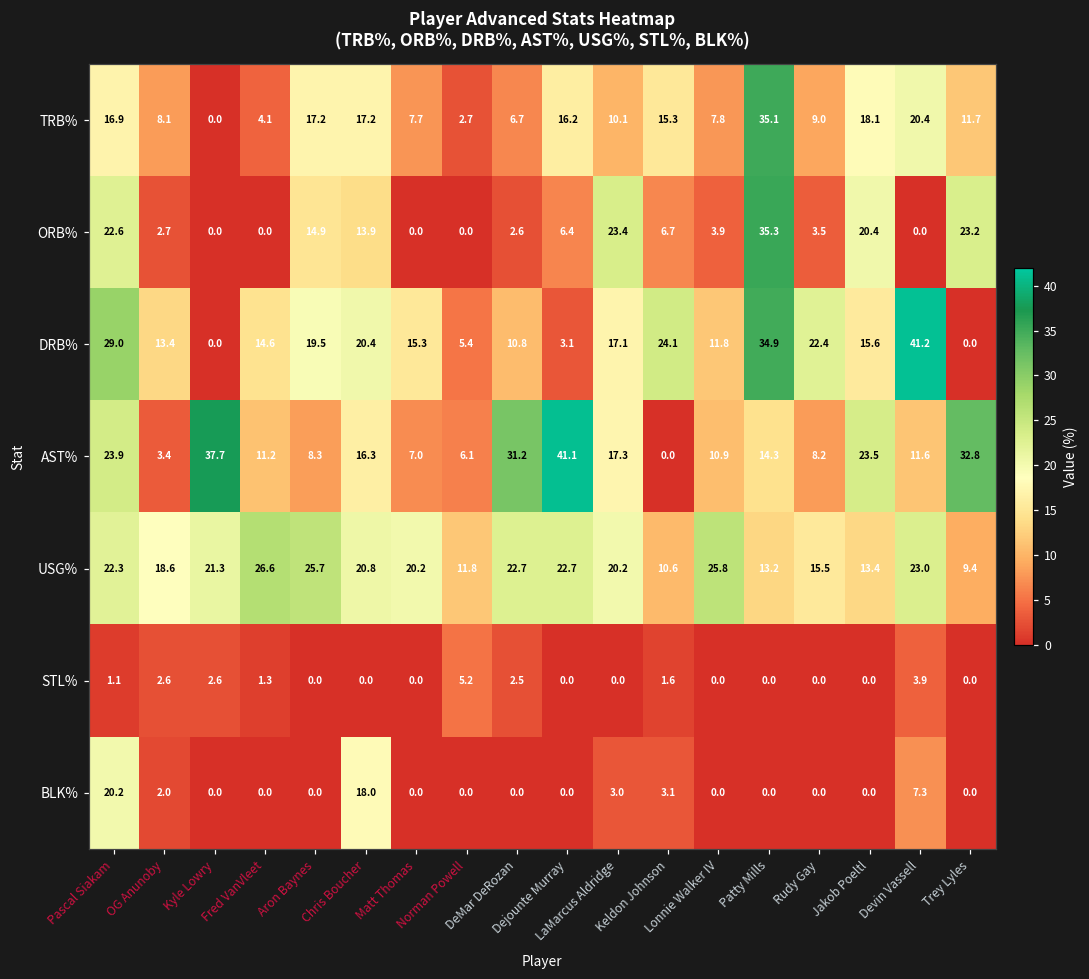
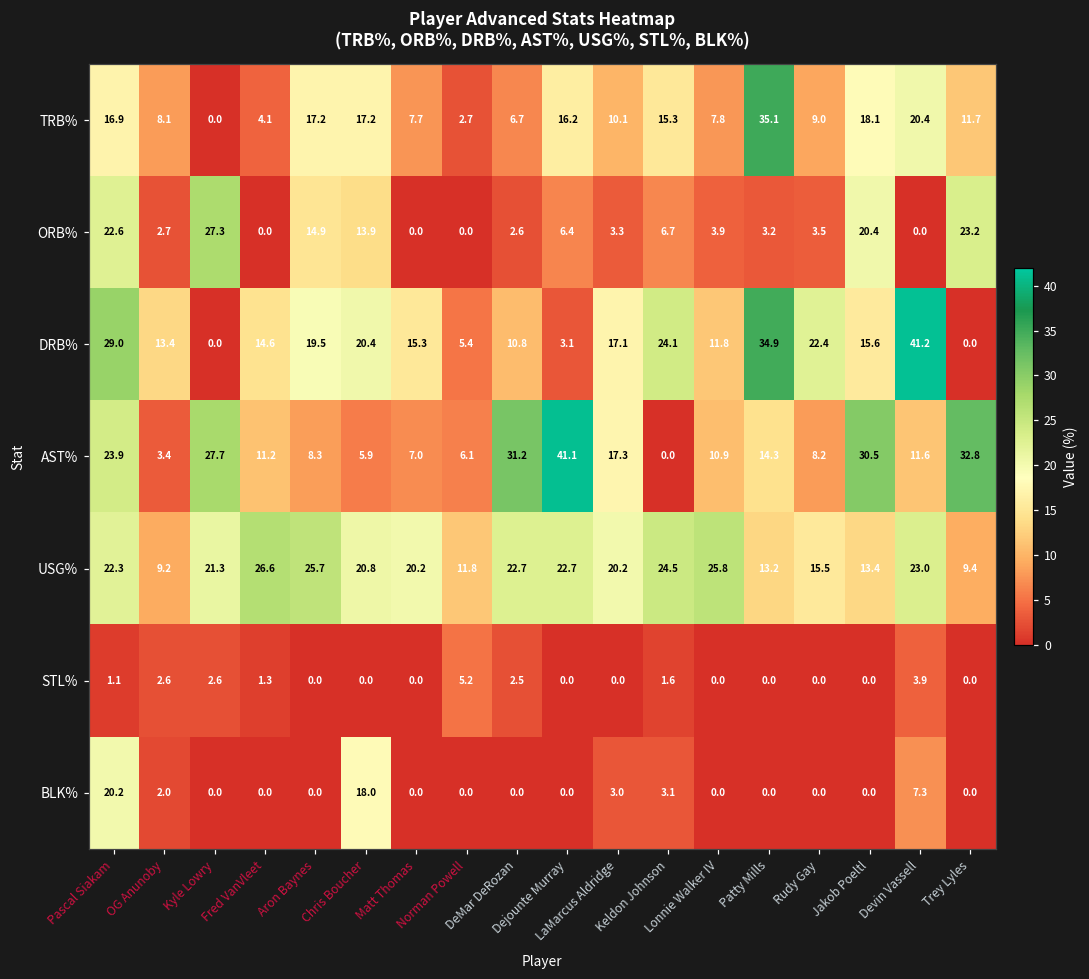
  {
    "TRB%": {
      "Pascal Siakam": 16.9,
      "OG Anunoby": 8.1,
      "Kyle Lowry": 0.0,
      "Fred VanVleet": 4.1,
      "Aron Baynes": 17.2,
      "Chris Boucher": 17.2,
      "Matt Thomas": 7.7,
      "Norman Powell": 2.7,
      "DeMar DeRozan": 6.7,
      "Dejounte Murray": 16.2,
      "LaMarcus Aldridge": 10.1,
      "Keldon Johnson": 15.3,
      "Lonnie Walker IV": 7.8,
      "Patty Mills": 35.1,
      "Rudy Gay": 9.0,
      "Jakob Poeltl": 18.1,
      "Devin Vassell": 20.4,
      "Trey Lyles": 11.7
    },
    "ORB%": {
      "Pascal Siakam": 22.6,
      "OG Anunoby": 2.7,
-     "Kyle Lowry": 0.0,
+     "Kyle Lowry": 27.3,
      "Fred VanVleet": 0.0,
      "Aron Baynes": 14.9,
      "Chris Boucher": 13.9,
      "Matt Thomas": 0.0,
      "Norman Powell": 0.0,
      "DeMar DeRozan": 2.6,
      "Dejounte Murray": 6.4,
-     "LaMarcus Aldridge": 23.4,
+     "LaMarcus Aldridge": 3.3,
      "Keldon Johnson": 6.7,
      "Lonnie Walker IV": 3.9,
-     "Patty Mills": 35.3,
+     "Patty Mills": 3.2,
      "Rudy Gay": 3.5,
      "Jakob Poeltl": 20.4,
      "Devin Vassell": 0.0,
      "Trey Lyles": 23.2
    },
    "DRB%": {
      "Pascal Siakam": 29.0,
      "OG Anunoby": 13.4,
      "Kyle Lowry": 0.0,
      "Fred VanVleet": 14.6,
      "Aron Baynes": 19.5,
      "Chris Boucher": 20.4,
      "Matt Thomas": 15.3,
      "Norman Powell": 5.4,
      "DeMar DeRozan": 10.8,
      "Dejounte Murray": 3.1,
      "LaMarcus Aldridge": 17.1,
      "Keldon Johnson": 24.1,
      "Lonnie Walker IV": 11.8,
      "Patty Mills": 34.9,
      "Rudy Gay": 22.4,
      "Jakob Poeltl": 15.6,
      "Devin Vassell": 41.2,
      "Trey Lyles": 0.0
    },
    "AST%": {
      "Pascal Siakam": 23.9,
      "OG Anunoby": 3.4,
-     "Kyle Lowry": 37.7,
+     "Kyle Lowry": 27.7,
      "Fred VanVleet": 11.2,
      "Aron Baynes": 8.3,
-     "Chris Boucher": 16.3,
+     "Chris Boucher": 5.9,
      "Matt Thomas": 7.0,
      "Norman Powell": 6.1,
      "DeMar DeRozan": 31.2,
      "Dejounte Murray": 41.1,
      "LaMarcus Aldridge": 17.3,
      "Keldon Johnson": 0.0,
      "Lonnie Walker IV": 10.9,
      "Patty Mills": 14.3,
      "Rudy Gay": 8.2,
-     "Jakob Poeltl": 23.5,
+     "Jakob Poeltl": 30.5,
      "Devin Vassell": 11.6,
      "Trey Lyles": 32.8
    },
    "USG%": {
      "Pascal Siakam": 22.3,
-     "OG Anunoby": 18.6,
+     "OG Anunoby": 9.2,
      "Kyle Lowry": 21.3,
      "Fred VanVleet": 26.6,
      "Aron Baynes": 25.7,
      "Chris Boucher": 20.8,
      "Matt Thomas": 20.2,
      "Norman Powell": 11.8,
      "DeMar DeRozan": 22.7,
      "Dejounte Murray": 22.7,
      "LaMarcus Aldridge": 20.2,
-     "Keldon Johnson": 10.6,
+     "Keldon Johnson": 24.5,
      "Lonnie Walker IV": 25.8,
      "Patty Mills": 13.2,
      "Rudy Gay": 15.5,
      "Jakob Poeltl": 13.4,
      "Devin Vassell": 23.0,
      "Trey Lyles": 9.4
    },
    "STL%": {
      "Pascal Siakam": 1.1,
      "OG Anunoby": 2.6,
      "Kyle Lowry": 2.6,
      "Fred VanVleet": 1.3,
      "Aron Baynes": 0.0,
      "Chris Boucher": 0.0,
      "Matt Thomas": 0.0,
      "Norman Powell": 5.2,
      "DeMar DeRozan": 2.5,
      "Dejounte Murray": 0.0,
      "LaMarcus Aldridge": 0.0,
      "Keldon Johnson": 1.6,
      "Lonnie Walker IV": 0.0,
      "Patty Mills": 0.0,
      "Rudy Gay": 0.0,
      "Jakob Poeltl": 0.0,
      "Devin Vassell": 3.9,
      "Trey Lyles": 0.0
    },
    "BLK%": {
      "Pascal Siakam": 20.2,
      "OG Anunoby": 2.0,
      "Kyle Lowry": 0.0,
      "Fred VanVleet": 0.0,
      "Aron Baynes": 0.0,
      "Chris Boucher": 18.0,
      "Matt Thomas": 0.0,
      "Norman Powell": 0.0,
      "DeMar DeRozan": 0.0,
      "Dejounte Murray": 0.0,
      "LaMarcus Aldridge": 3.0,
      "Keldon Johnson": 3.1,
      "Lonnie Walker IV": 0.0,
      "Patty Mills": 0.0,
      "Rudy Gay": 0.0,
      "Jakob Poeltl": 0.0,
      "Devin Vassell": 7.3,
      "Trey Lyles": 0.0
    }
  }
